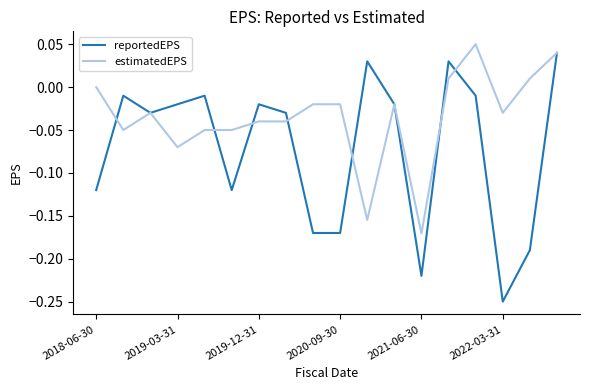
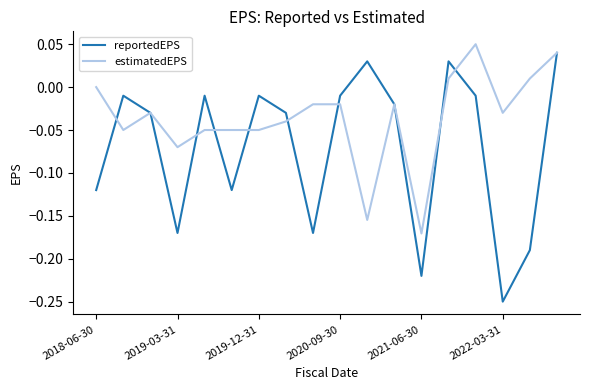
  {
    "reportedEPS": {
      "2018-06-30": -0.12,
-     "2019-03-31": -0.02,
-     "2019-12-31": -0.02,
-     "2020-09-30": -0.17,
+     "2019-03-31": -0.17,
+     "2019-12-31": -0.01,
+     "2020-09-30": -0.01,
      "2021-06-30": -0.22,
      "2022-03-31": -0.25
    },
    "estimatedEPS": {
      "2018-06-30": 0.00,
      "2019-03-31": -0.07,
-     "2019-12-31": -0.04,
+     "2019-12-31": -0.05,
      "2020-09-30": -0.02,
      "2021-06-30": -0.17,
      "2022-03-31": -0.03
    }
  }
